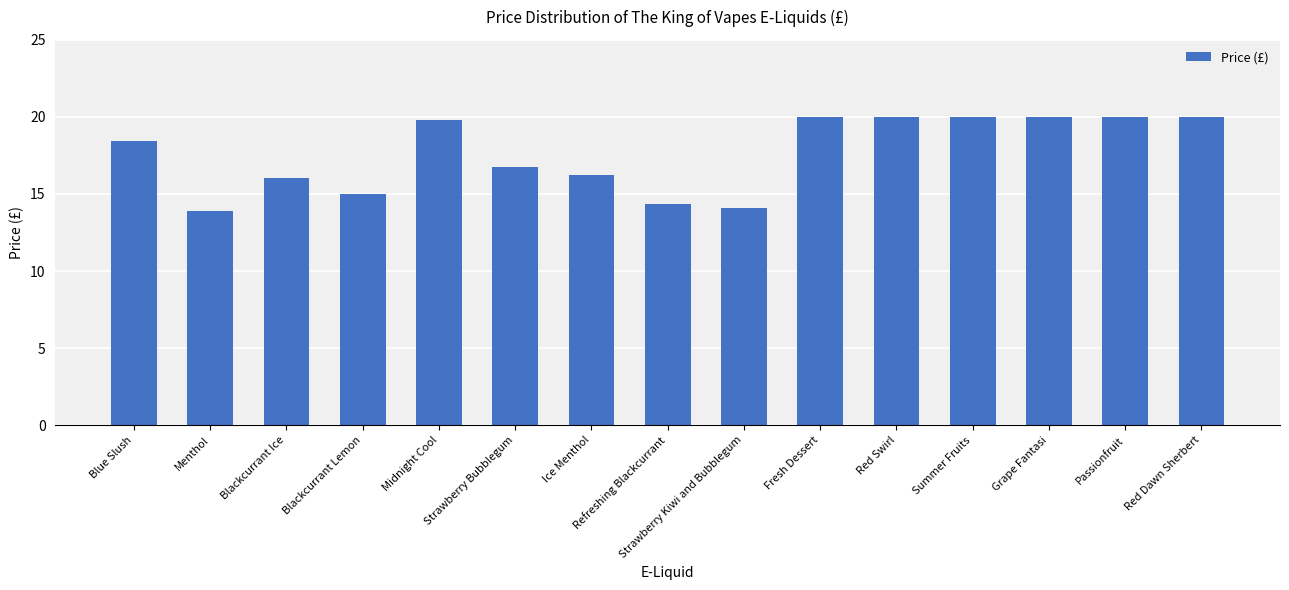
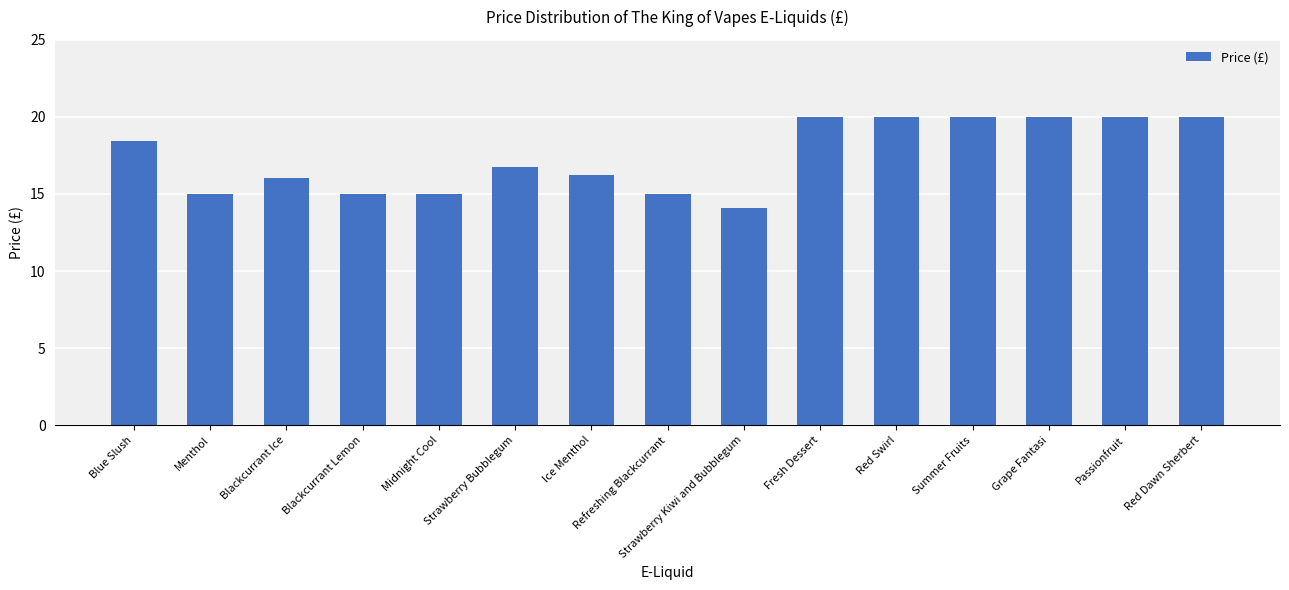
  {
    "Blue Slush": 18.4,
-   "Menthol": 13.9,
+   "Menthol": 15.0,
    "Blackcurrant Ice": 16.1,
    "Blackcurrant Lemon": 15.0,
-   "Midnight Cool": 19.8,
+   "Midnight Cool": 15.0,
    "Strawberry Bubblegum": 16.7,
    "Ice Menthol": 16.3,
-   "Refreshing Blackcurrant": 14.4,
+   "Refreshing Blackcurrant": 15.0,
    "Strawberry Kiwi and Bubblegum": 14.1,
    "Fresh Dessert": 20.0,
    "Red Swirl": 20.0,
    "Summer Fruits": 20.0,
    "Grape Fantasi": 20.0,
    "Passionfruit": 20.0,
    "Red Dawn Sherbert": 20.0
  }
